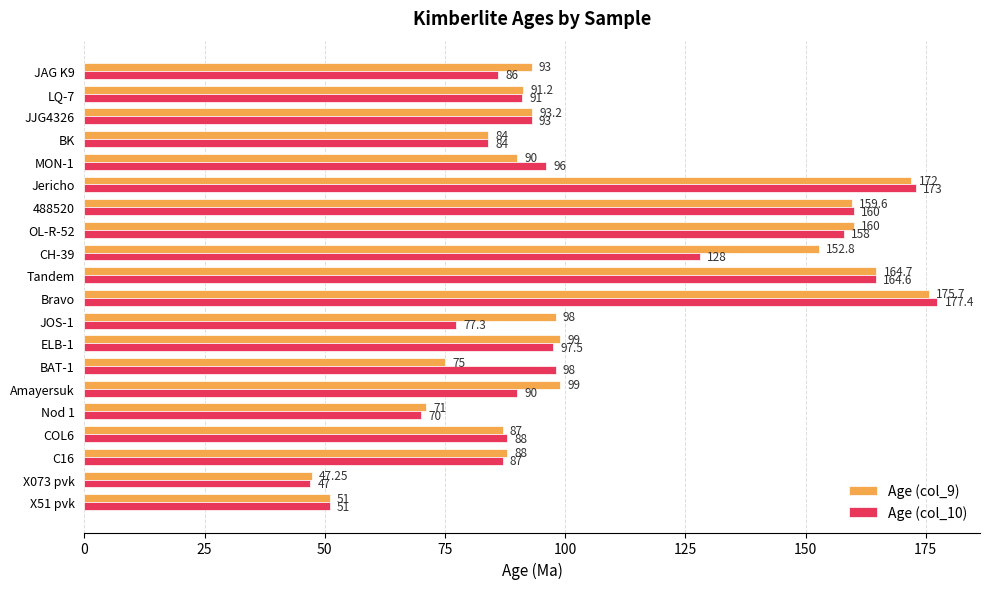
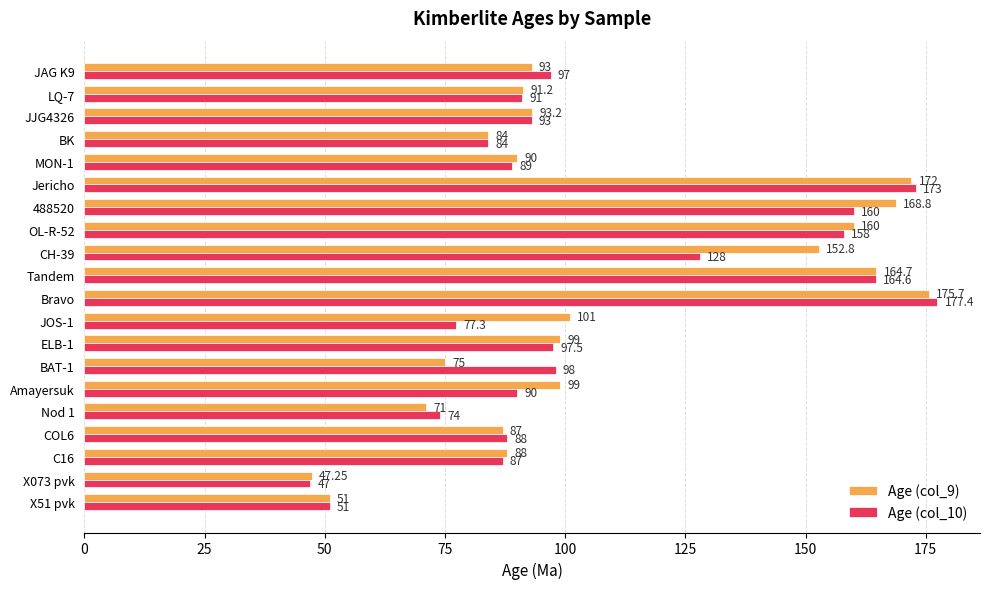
  {
    "Age (col_9)": {
      "JAG K9": 93,
      "MON-1": 90,
-     "488520": 159.6,
+     "488520": 168.8,
      "CH-39": 152.8,
-     "JOS-1": 98,
+     "JOS-1": 101,
      "BAT-1": 75,
      "Amayersuk": 99
    },
    "Age (col_10)": {
-     "JAG K9": 86,
-     "MON-1": 96,
+     "JAG K9": 97,
+     "MON-1": 89,
      "CH-39": 128,
      "JOS-1": 77.3,
      "BAT-1": 98,
      "Amayersuk": 90,
-     "Nod 1": 70
+     "Nod 1": 74
    }
  }
